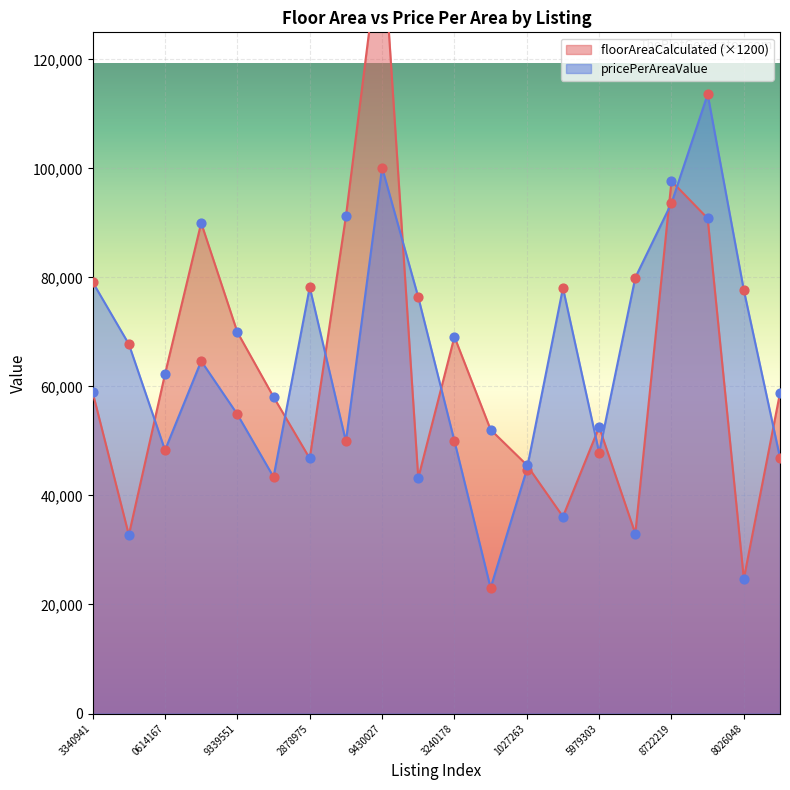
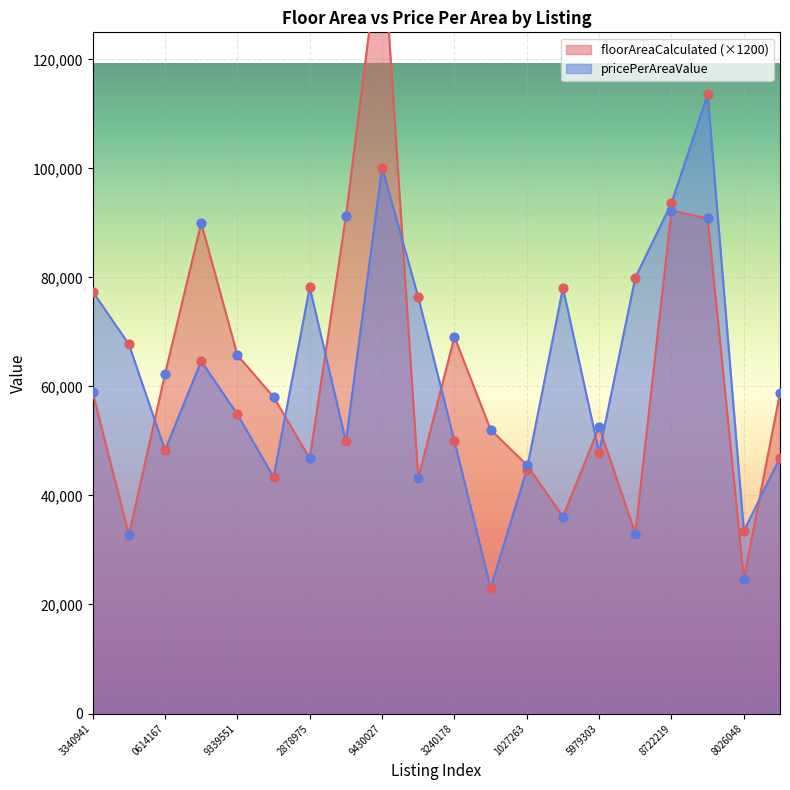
  {
    "floorAreaCalculated (×1200)": {
      "3340941": "59,000",
      "0614167": "62,000",
-     "9339551": "70,000",
+     "9339551": "66,000",
      "2878975": "47,000",
      "3240178": "69,000",
      "1027263": "46,000",
      "5979303": "53,000",
-     "8722219": "98,000",
+     "8722219": "92,000",
      "8026048": "25,000"
    },
    "pricePerAreaValue": {
-     "3340941": "79,000",
+     "3340941": "77,000",
      "0614167": "48,000",
      "9339551": "55,000",
      "2878975": "78,000",
      "9430027": "100,000",
      "3240178": "50,000",
      "1027263": "45,000",
      "5979303": "48,000",
      "8722219": "94,000",
-     "8026048": "78,000"
+     "8026048": "33,000"
    }
  }
